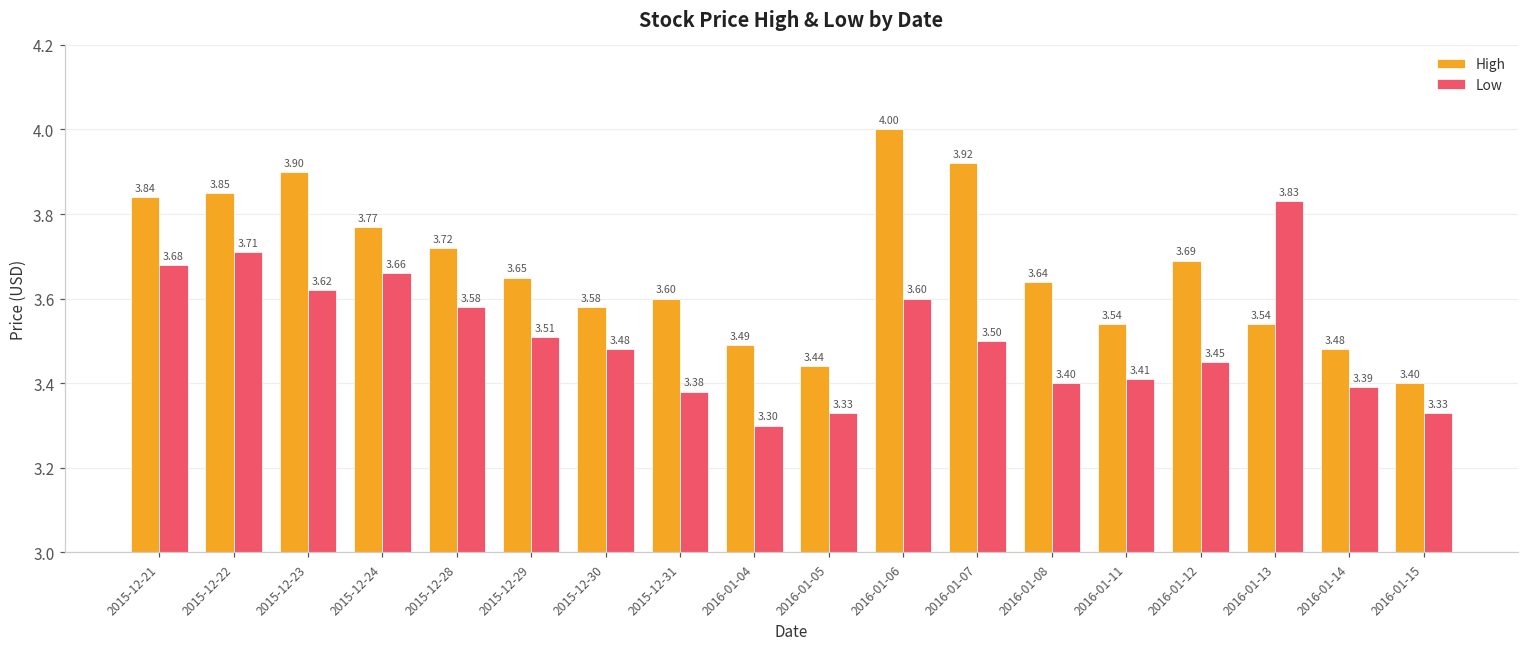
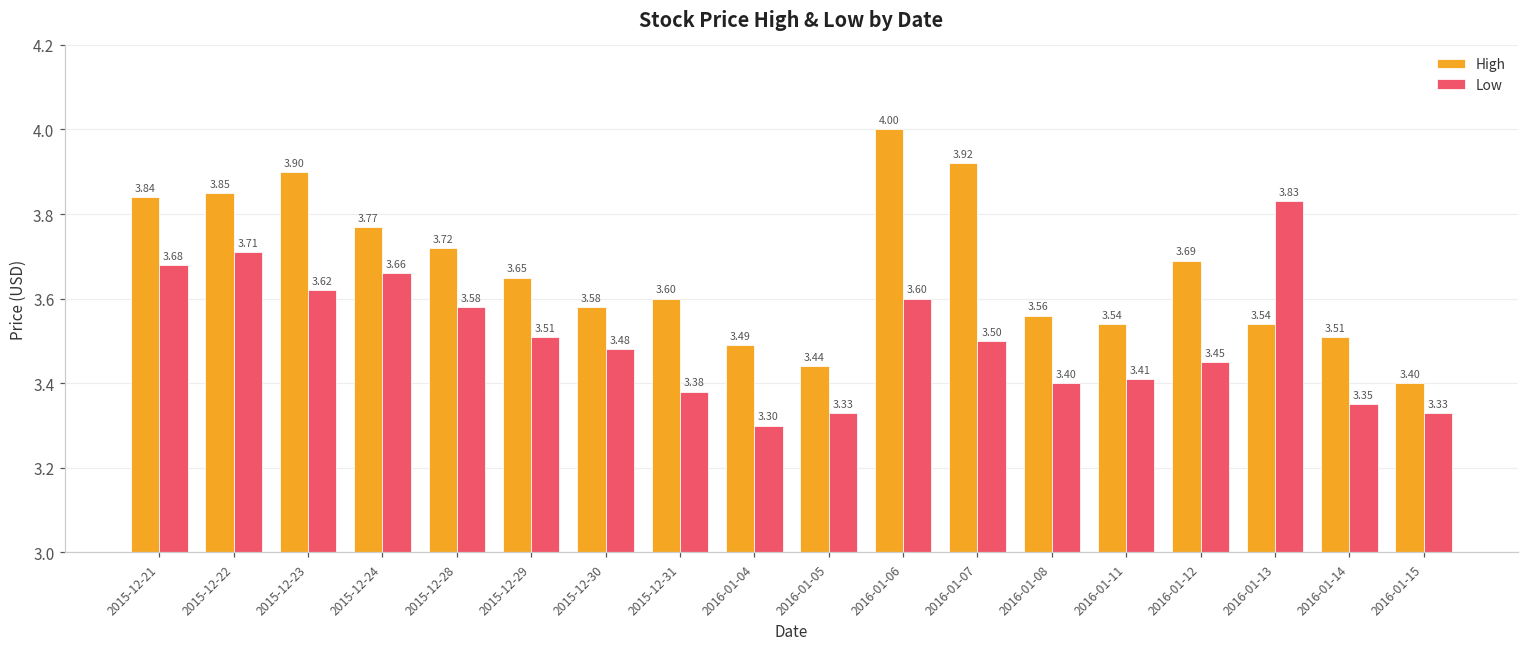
  {
    "High": {
      "2015-12-21": 3.84,
      "2015-12-22": 3.85,
      "2015-12-23": 3.90,
      "2015-12-24": 3.77,
      "2015-12-28": 3.72,
      "2015-12-29": 3.65,
      "2015-12-30": 3.58,
      "2015-12-31": 3.60,
      "2016-01-04": 3.49,
      "2016-01-05": 3.44,
      "2016-01-06": 4.00,
      "2016-01-07": 3.92,
-     "2016-01-08": 3.64,
+     "2016-01-08": 3.56,
      "2016-01-11": 3.54,
      "2016-01-12": 3.69,
      "2016-01-13": 3.54,
-     "2016-01-14": 3.48,
+     "2016-01-14": 3.51,
      "2016-01-15": 3.40
    },
    "Low": {
      "2015-12-21": 3.68,
      "2015-12-22": 3.71,
      "2015-12-23": 3.62,
      "2015-12-24": 3.66,
      "2015-12-28": 3.58,
      "2015-12-29": 3.51,
      "2015-12-30": 3.48,
      "2015-12-31": 3.38,
      "2016-01-04": 3.30,
      "2016-01-05": 3.33,
      "2016-01-06": 3.60,
      "2016-01-07": 3.50,
      "2016-01-08": 3.40,
      "2016-01-11": 3.41,
      "2016-01-12": 3.45,
      "2016-01-13": 3.83,
-     "2016-01-14": 3.39,
+     "2016-01-14": 3.35,
      "2016-01-15": 3.33
    }
  }
